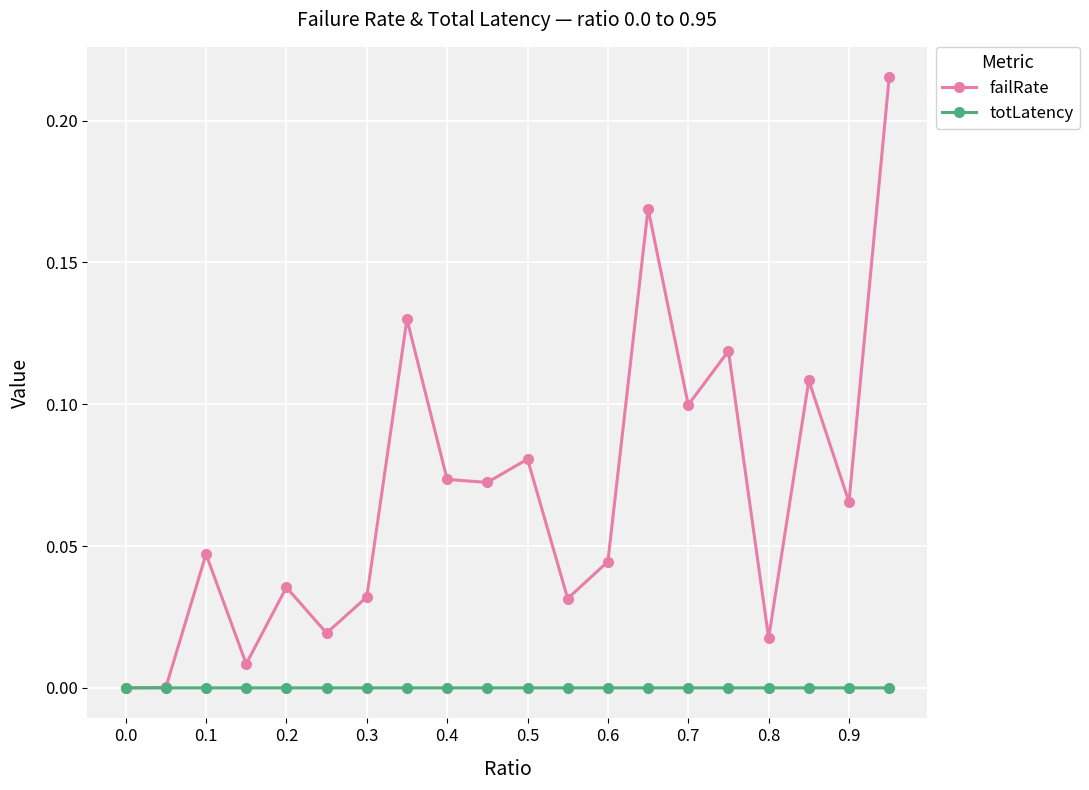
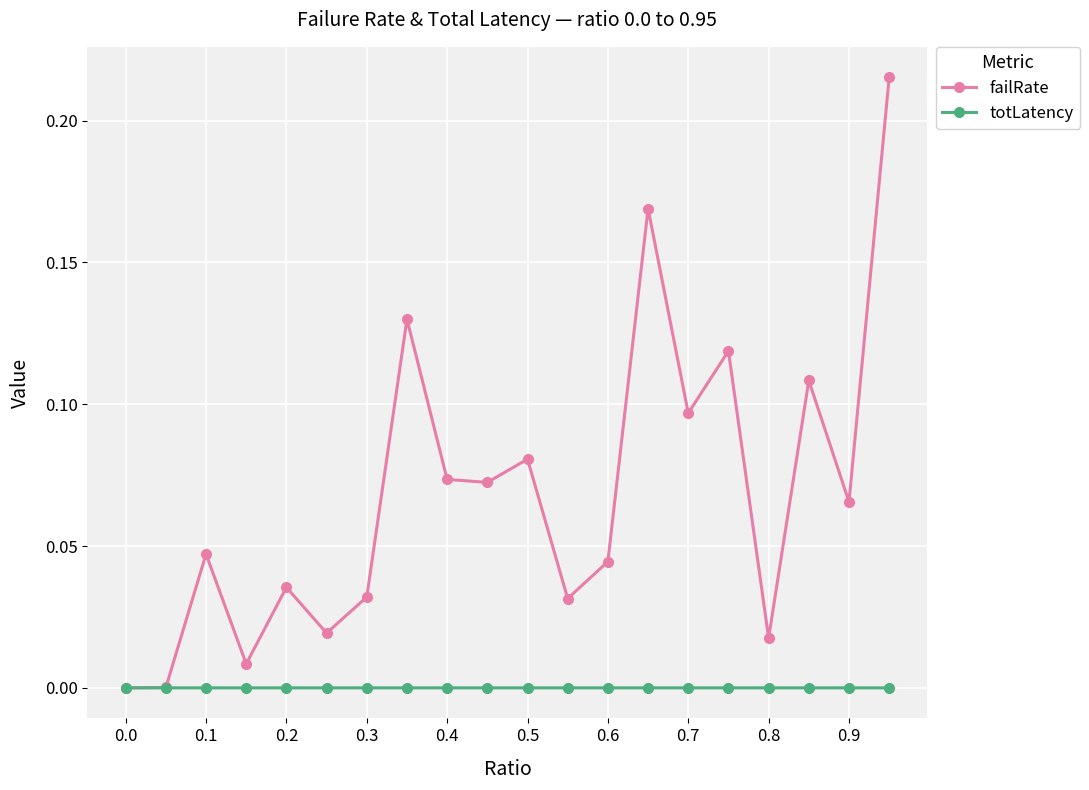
  {
    "failRate": {
      "0.1": 0.047,
      "0.2": 0.035,
      "0.3": 0.032,
      "0.4": 0.073,
      "0.5": 0.081,
      "0.6": 0.045,
-     "0.7": 0.100,
+     "0.7": 0.097,
      "0.8": 0.018,
      "0.9": 0.066
    },
    "totLatency": {
      "0.1": 0.000,
      "0.2": 0.000,
      "0.3": 0.000,
      "0.4": 0.000,
      "0.5": 0.000,
      "0.6": 0.000,
      "0.7": 0.000,
      "0.8": 0.000,
      "0.9": 0.000
    }
  }
